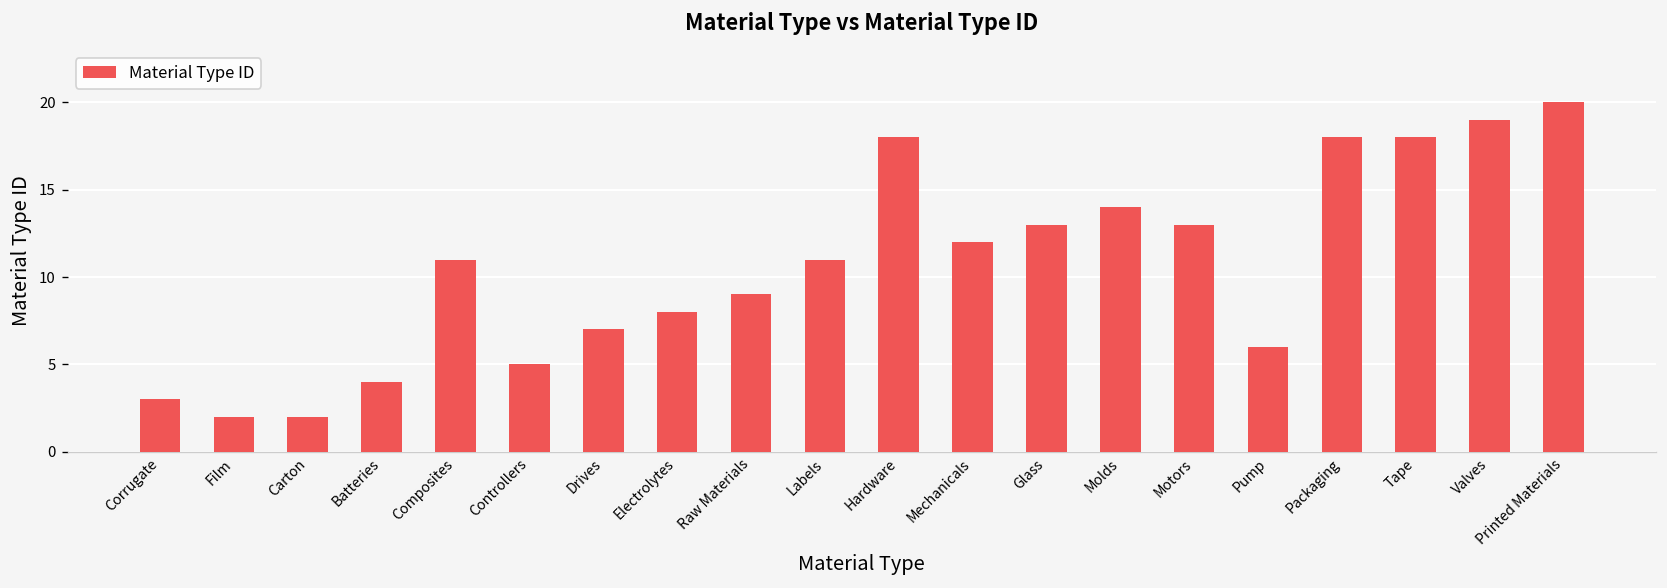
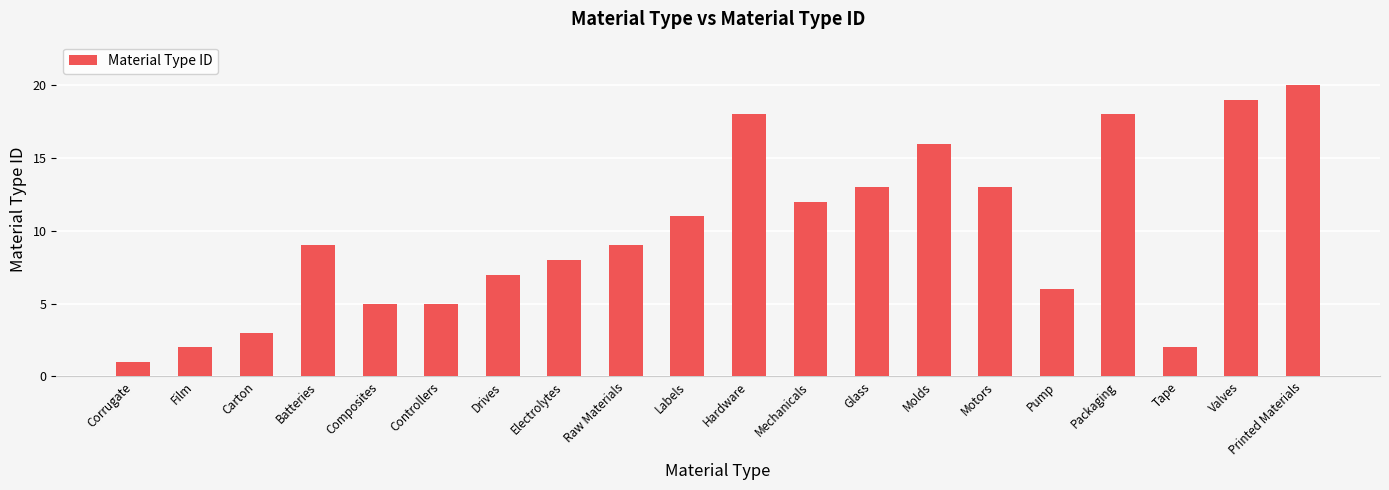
  {
-   "Corrugate": 3,
+   "Corrugate": 1,
    "Film": 2,
-   "Carton": 2,
-   "Batteries": 4,
-   "Composites": 11,
+   "Carton": 3,
+   "Batteries": 9,
+   "Composites": 5,
    "Controllers": 5,
    "Drives": 7,
    "Electrolytes": 8,
    "Raw Materials": 9,
    "Labels": 11,
    "Hardware": 18,
    "Mechanicals": 12,
    "Glass": 13,
-   "Molds": 14,
+   "Molds": 16,
    "Motors": 13,
    "Pump": 6,
    "Packaging": 18,
-   "Tape": 18,
+   "Tape": 2,
    "Valves": 19,
    "Printed Materials": 20
  }
